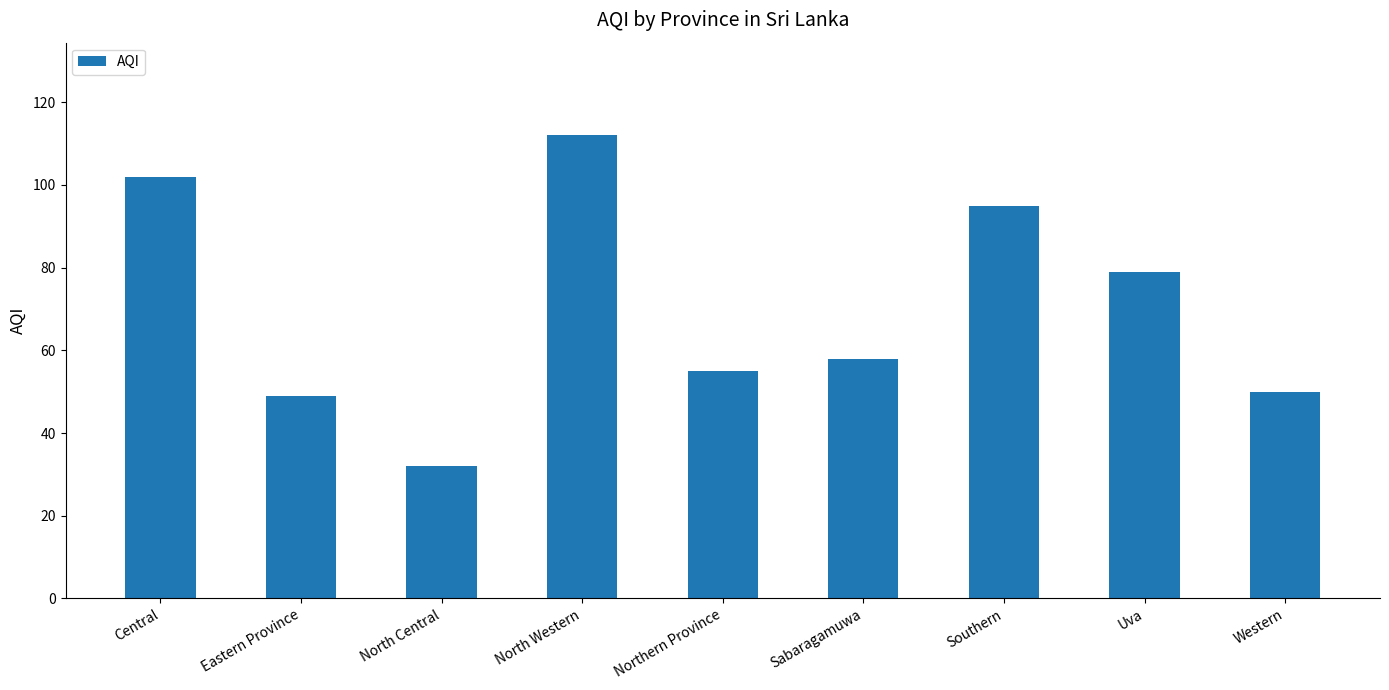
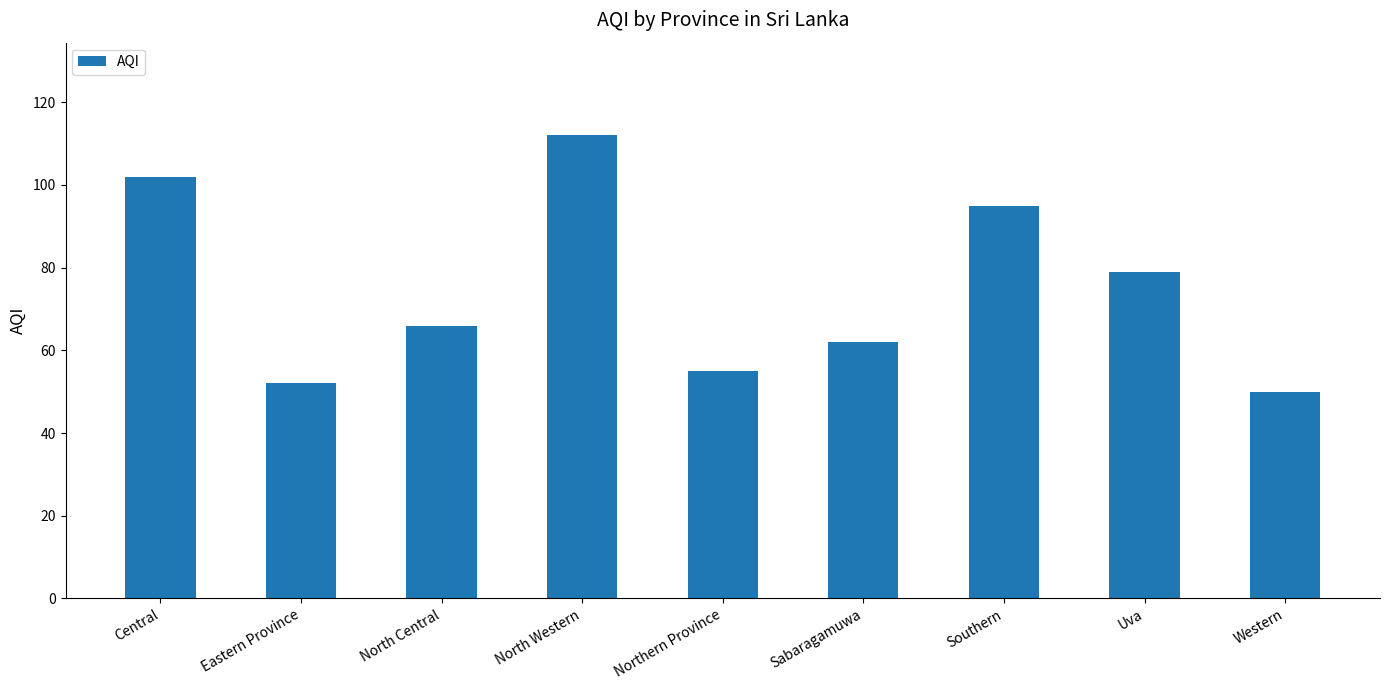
  {
    "Central": 102,
-   "Eastern Province": 49,
-   "North Central": 32,
+   "Eastern Province": 52,
+   "North Central": 66,
    "North Western": 112,
    "Northern Province": 55,
-   "Sabaragamuwa": 58,
+   "Sabaragamuwa": 62,
    "Southern": 95,
    "Uva": 79,
    "Western": 50
  }
